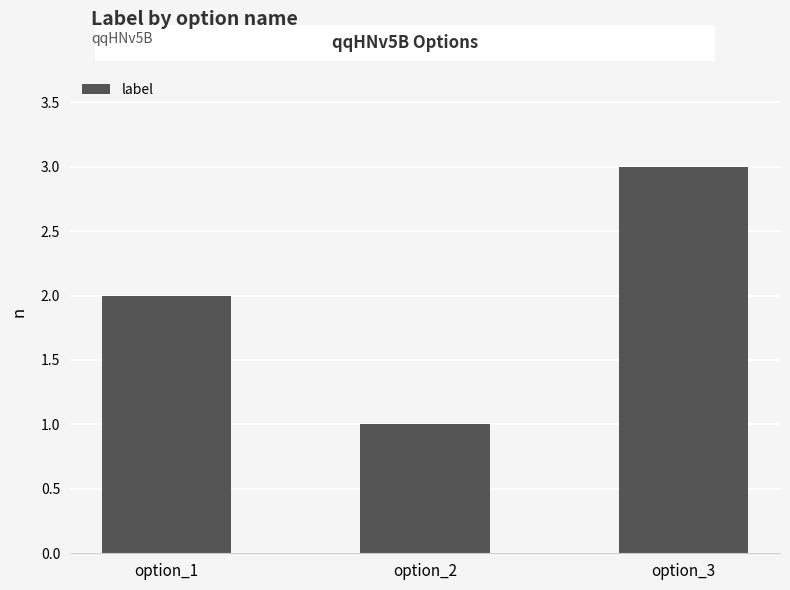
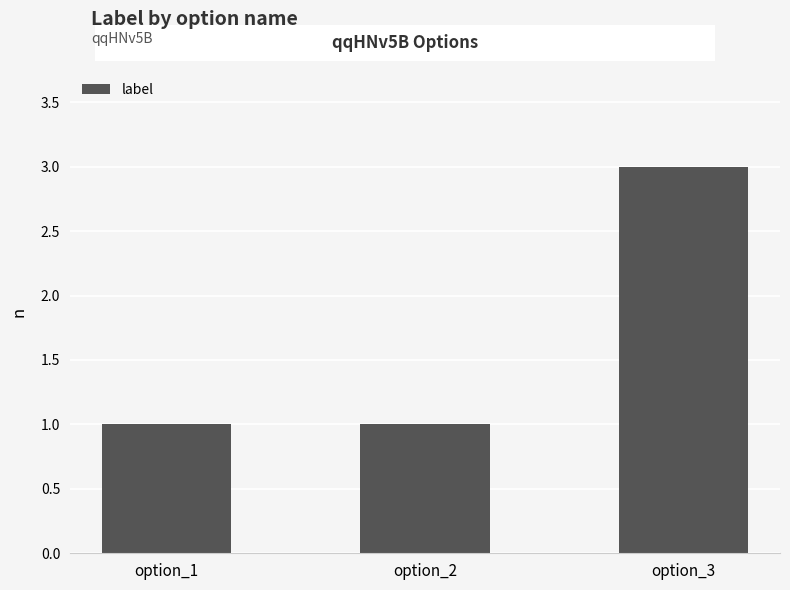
  {
-   "option_1": 2,
+   "option_1": 1,
    "option_2": 1,
    "option_3": 3
  }
